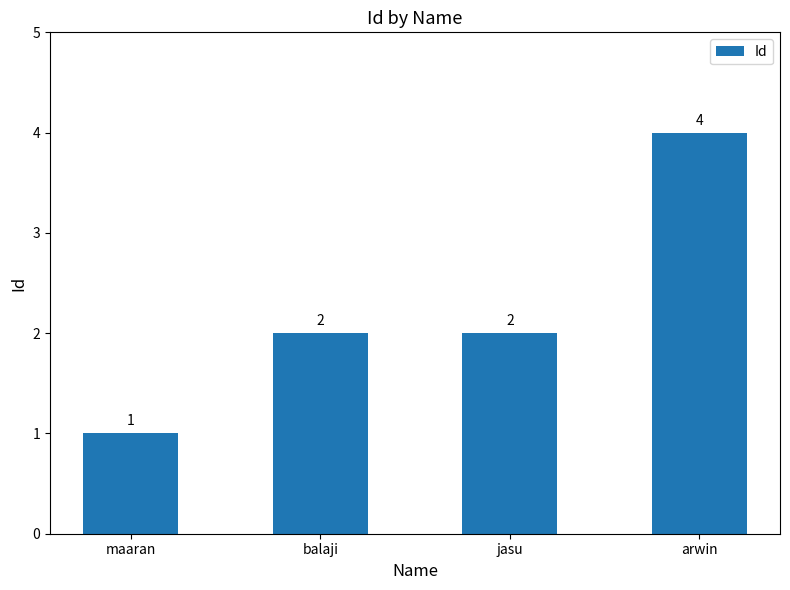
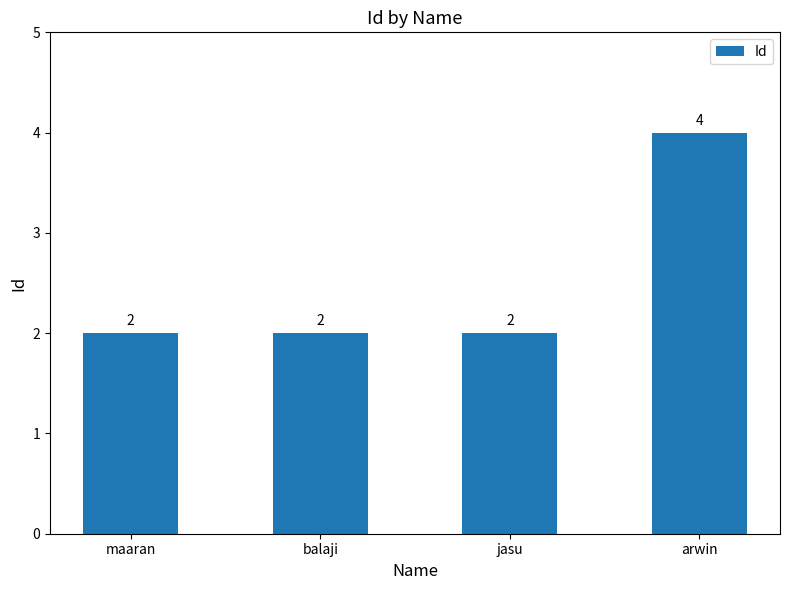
  {
-   "maaran": 1,
+   "maaran": 2,
    "balaji": 2,
    "jasu": 2,
    "arwin": 4
  }
